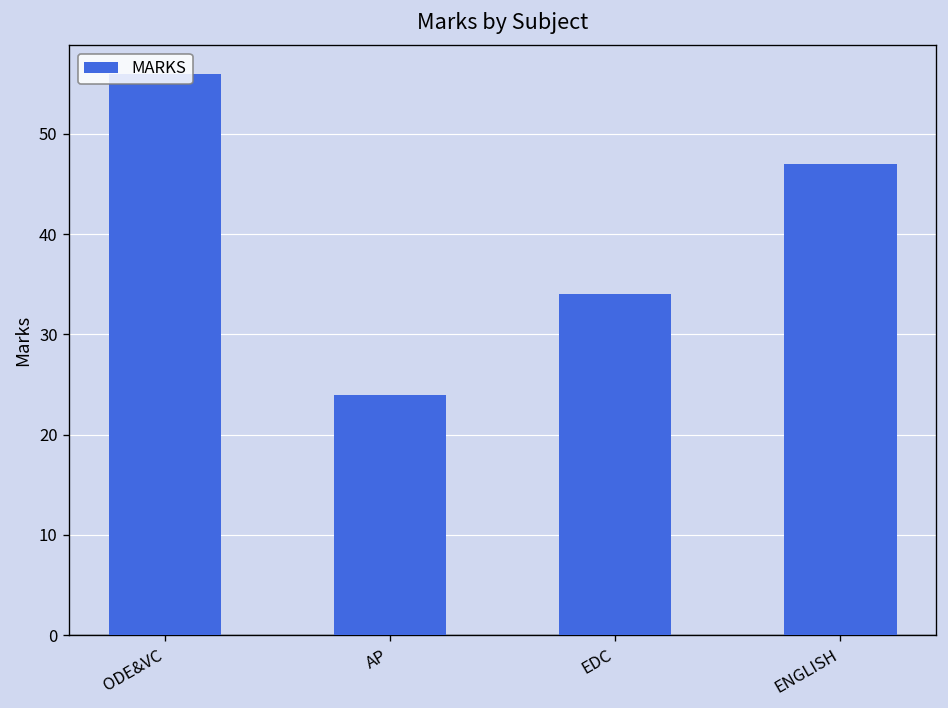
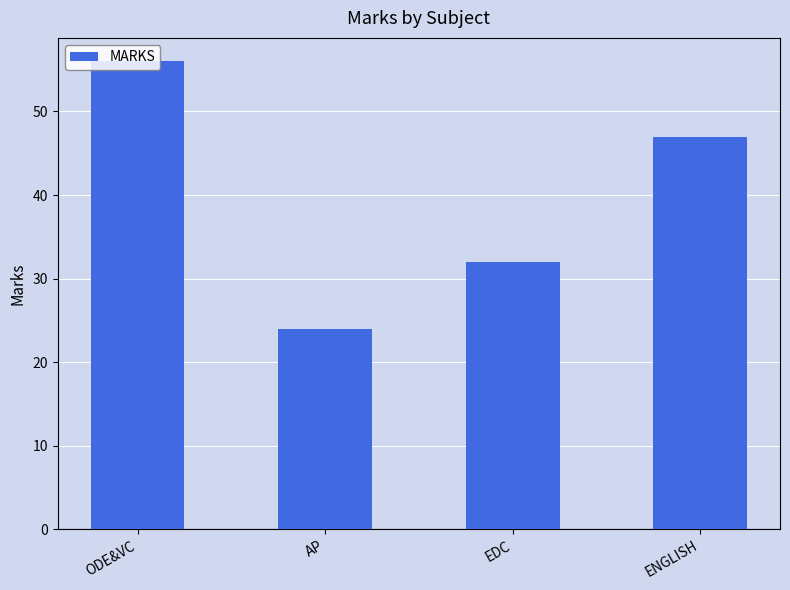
  {
    "AP": 24,
-   "EDC": 34,
+   "EDC": 32,
    "ENGLISH": 47
  }
